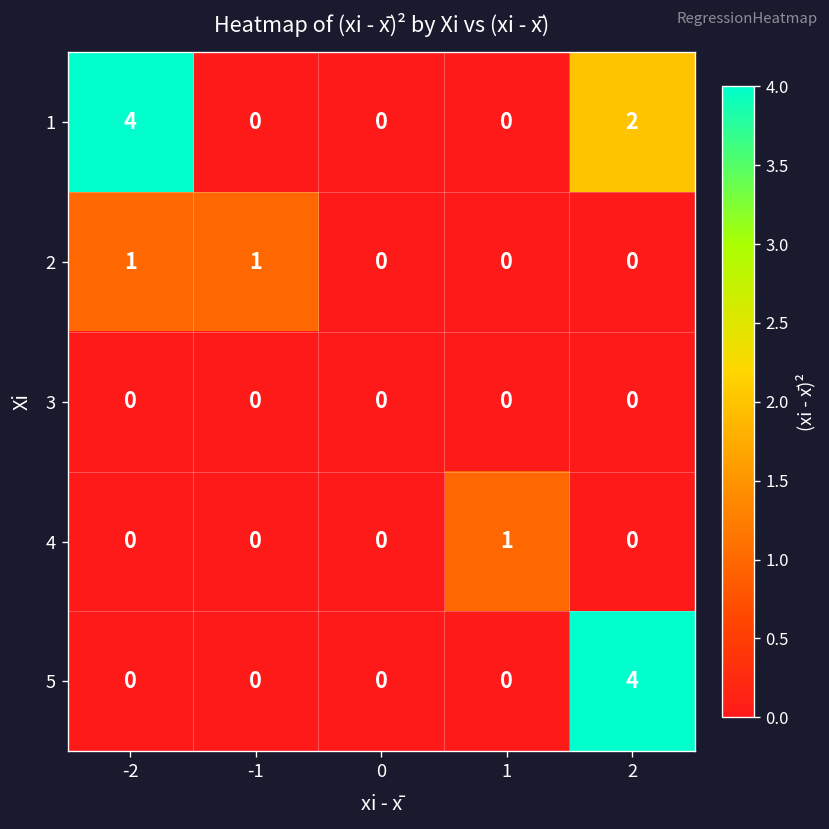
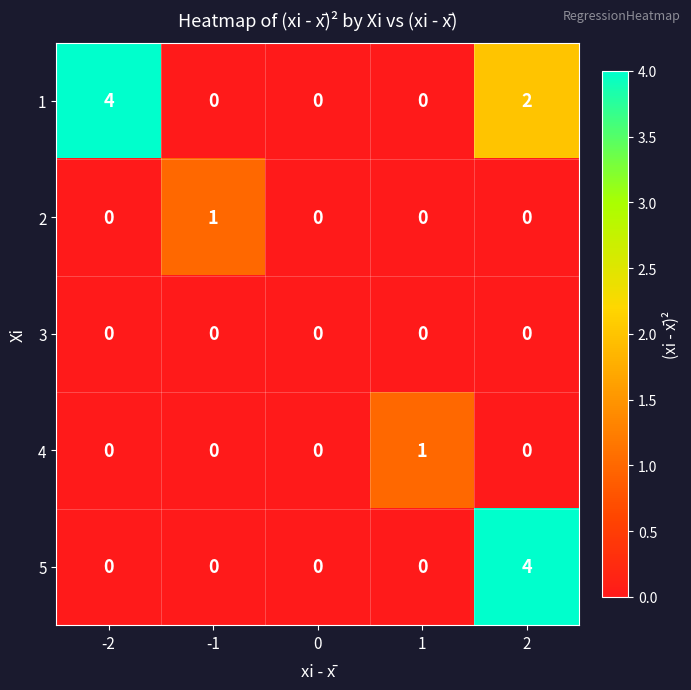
  {
    "1": {
      "-2": 4,
      "-1": 0,
      "0": 0,
      "1": 0,
      "2": 2
    },
    "2": {
-     "-2": 1,
+     "-2": 0,
      "-1": 1,
      "0": 0,
      "1": 0,
      "2": 0
    },
    "3": {
      "-2": 0,
      "-1": 0,
      "0": 0,
      "1": 0,
      "2": 0
    },
    "4": {
      "-2": 0,
      "-1": 0,
      "0": 0,
      "1": 1,
      "2": 0
    },
    "5": {
      "-2": 0,
      "-1": 0,
      "0": 0,
      "1": 0,
      "2": 4
    }
  }
